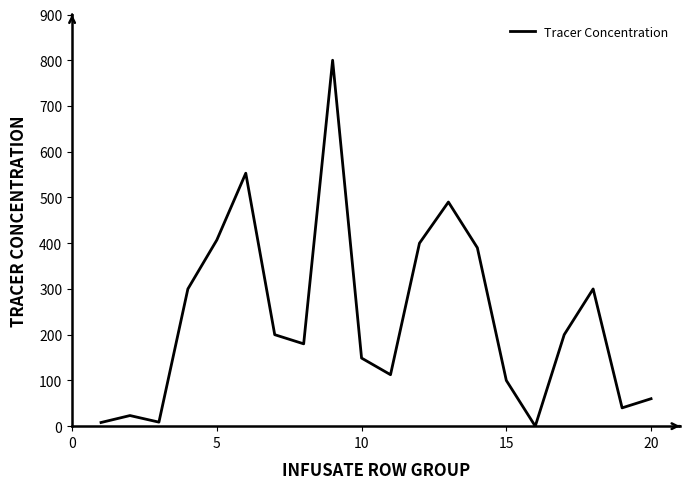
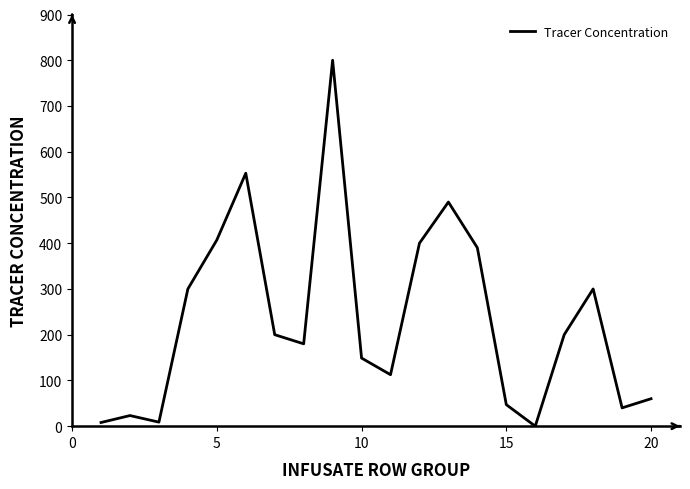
  {
    "5": 410,
    "10": 150,
-   "15": 100,
+   "15": 50,
    "20": 60
  }
